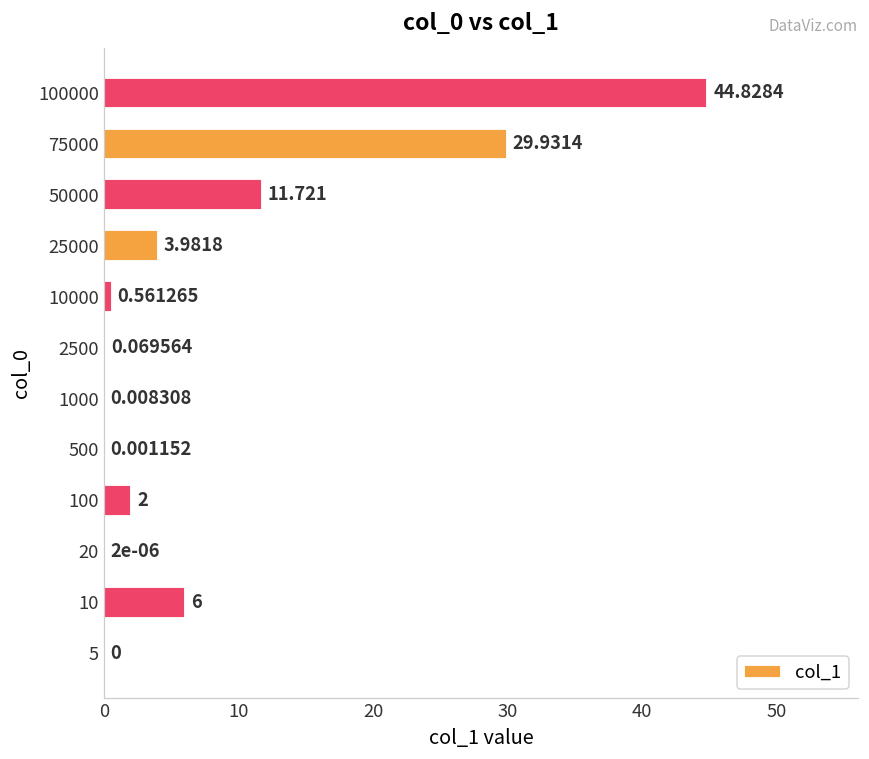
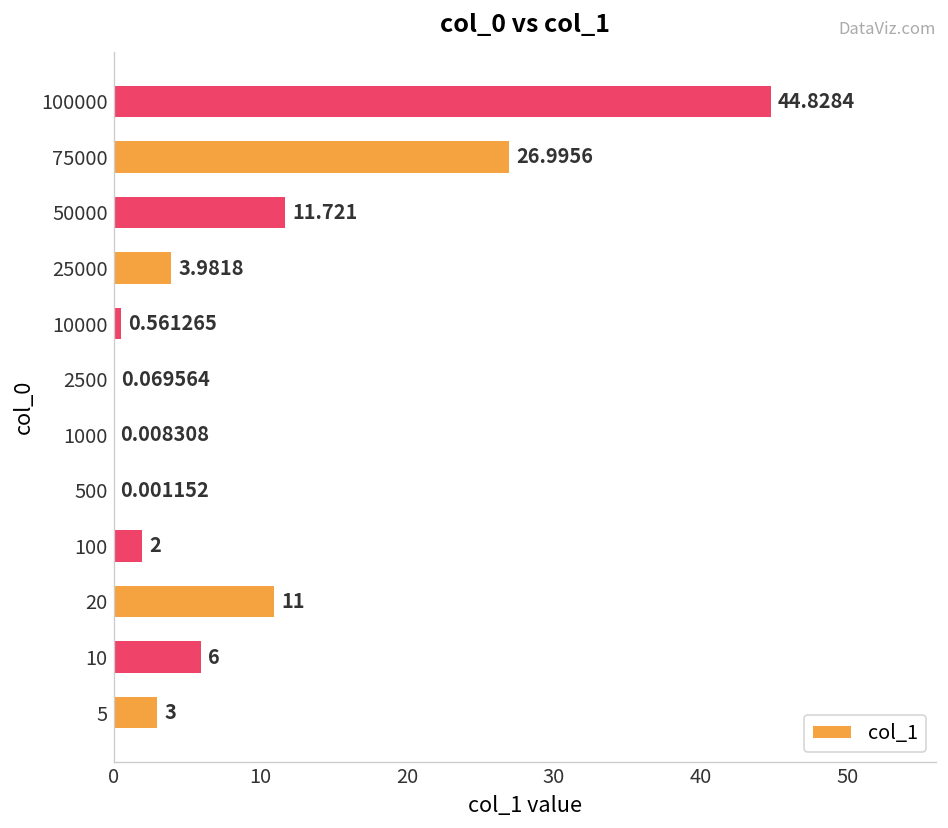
  {
    "100000": "44.8284",
-   "75000": "29.9314",
+   "75000": "26.9956",
    "50000": "11.721",
    "25000": "3.9818",
    "10000": "0.561265",
    "2500": "0.069564",
    "1000": "0.008308",
    "500": "0.001152",
    "100": "2",
-   "20": "2e-06",
+   "20": "11",
    "10": "6",
-   "5": "0"
+   "5": "3"
  }
